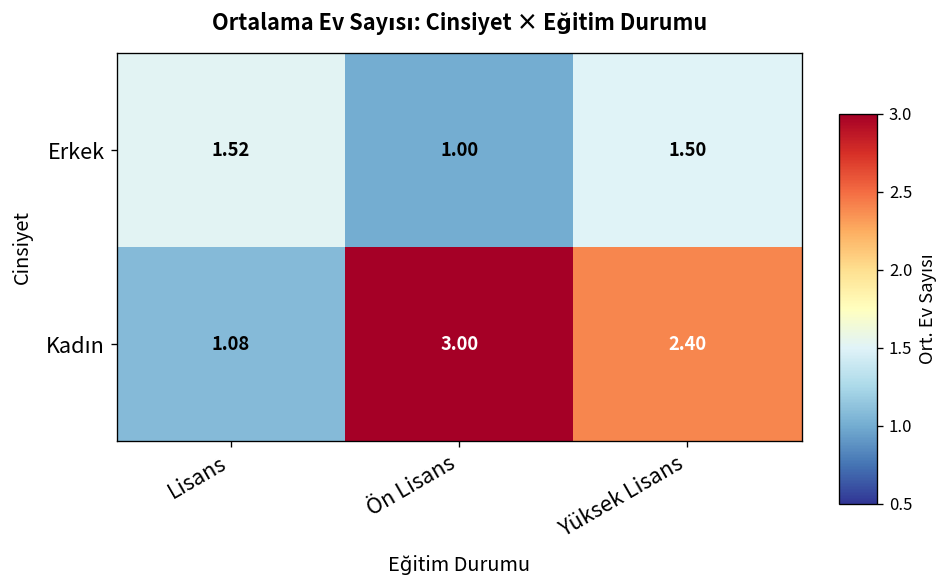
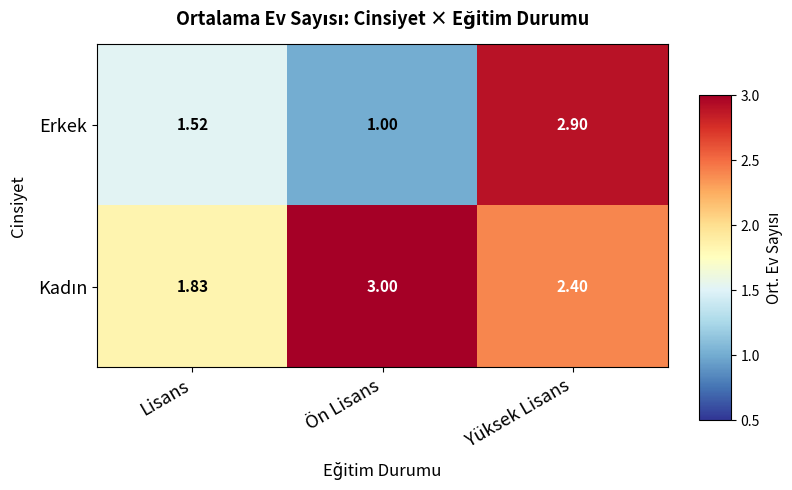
  {
    "Erkek": {
      "Lisans": 1.52,
      "Ön Lisans": 1.00,
-     "Yüksek Lisans": 1.50
+     "Yüksek Lisans": 2.90
    },
    "Kadın": {
-     "Lisans": 1.08,
+     "Lisans": 1.83,
      "Ön Lisans": 3.00,
      "Yüksek Lisans": 2.40
    }
  }
